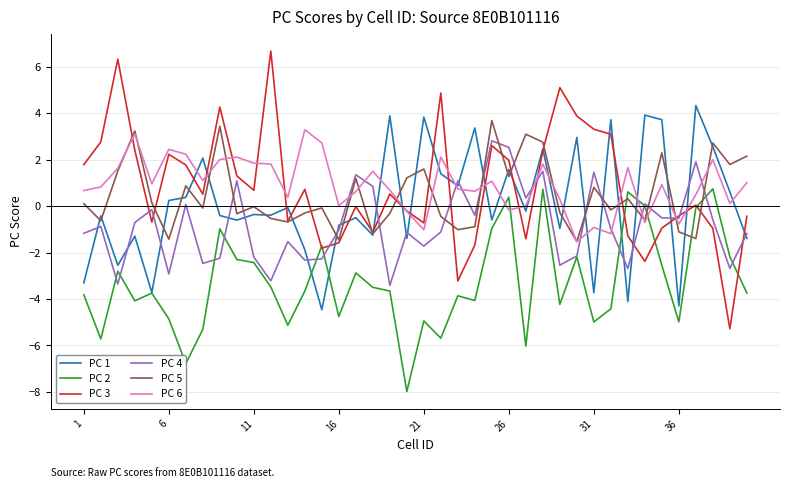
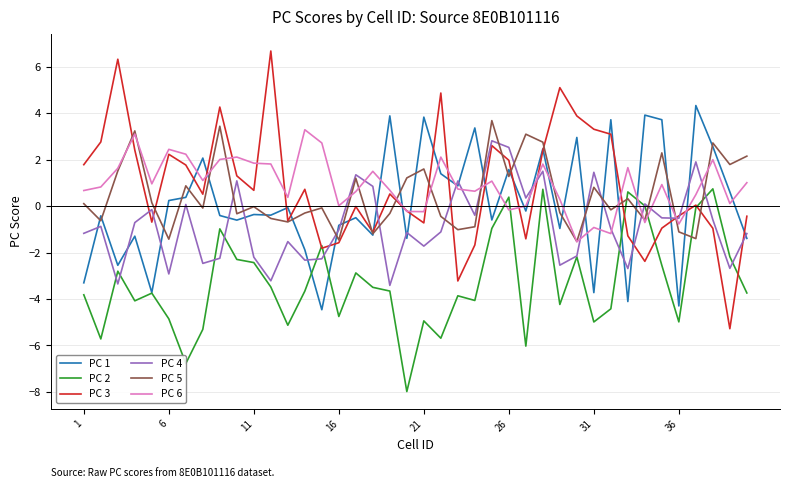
  {
    "PC 1": {
      "1": -3.3,
      "6": 0.2,
      "11": -0.4,
      "16": -0.8,
      "21": 3.8,
      "26": 1.6,
      "31": -3.7,
      "36": -4.3
    },
    "PC 2": {
      "1": -3.8,
      "6": -4.9,
      "11": -2.4,
      "16": -4.8,
      "21": -4.9,
      "26": 0.4,
      "31": -5.0,
      "36": -5.0
    },
    "PC 3": {
      "1": 1.8,
      "6": 2.2,
      "11": 0.7,
      "16": -1.6,
      "21": -0.7,
      "26": 2.0,
      "31": 3.3
    },
    "PC 4": {
      "1": -1.2,
      "6": -2.9,
      "11": -2.2,
      "16": -1.0,
      "21": -1.7,
      "26": 2.5,
      "31": 1.5
    },
    "PC 5": {
      "1": 0.1,
      "6": -1.4,
      "11": 0.0,
      "16": -1.5,
      "21": 1.6,
      "26": 1.3,
      "31": 0.8,
      "36": -1.1
    },
    "PC 6": {
      "1": 0.7,
      "6": 2.4,
      "11": 1.8,
      "16": 0.0,
-     "21": -1.0,
+     "21": -0.2,
      "26": -0.2,
      "31": -0.9,
      "36": -0.8
    }
  }
